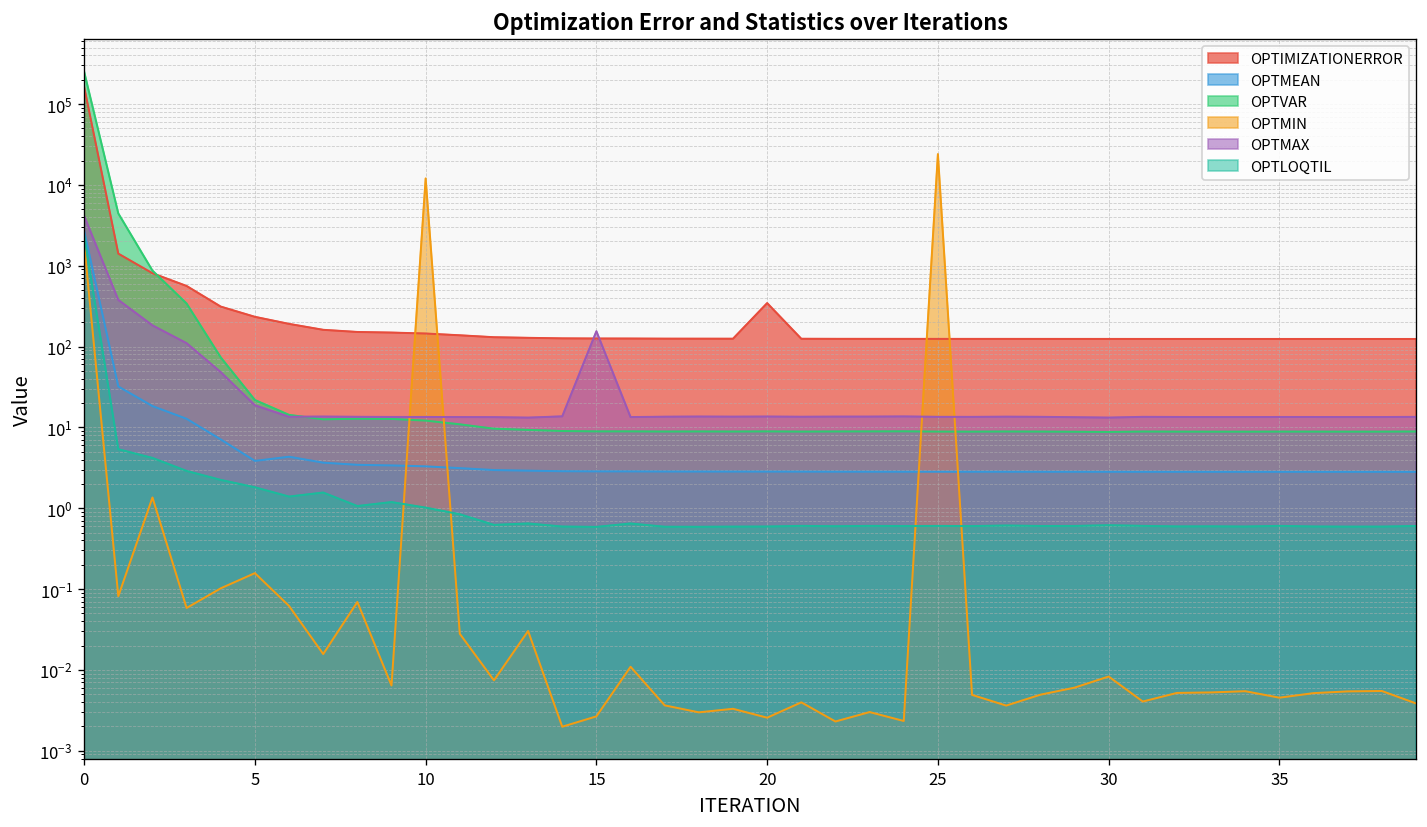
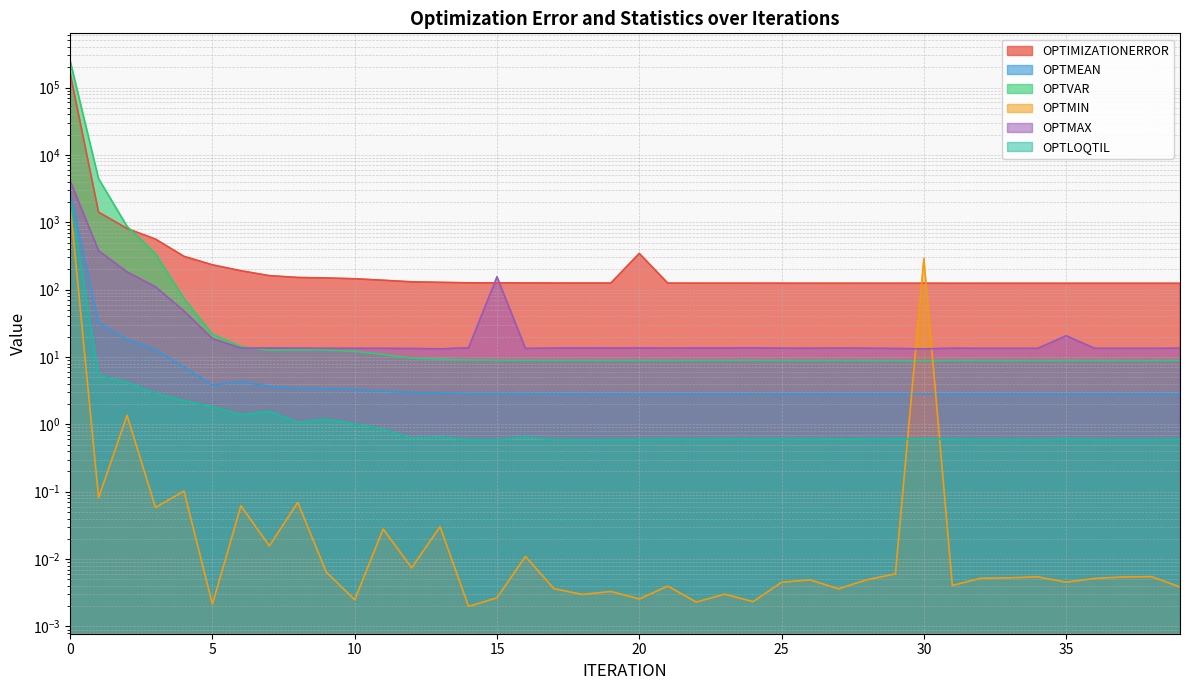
  {
    "OPTIMIZATIONERROR": {
      "0": 160000,
      "5": 230,
      "10": 140,
      "15": 130,
      "20": 300,
      "25": 120,
      "30": 120,
      "35": 120
    },
    "OPTMEAN": {
      "0": 2700,
      "5": 4,
      "10": 3,
      "15": 2.9,
      "20": 2.8,
      "25": 2.8,
      "30": 2.8,
      "35": 2.8
    },
    "OPTMIN": {
      "0": 1900,
-     "5": 0.16,
-     "10": 12000,
+     "5": 0.0021,
+     "10": 0.0025,
      "15": 0.0027,
      "20": 0.0026,
-     "25": 24000,
-     "30": 0.008,
+     "25": 0.005,
+     "30": 290,
      "35": 0.005
    },
    "OPTMAX": {
      "0": 4000,
      "5": 19,
      "10": 13,
      "15": 150,
      "20": 14,
      "25": 14,
      "30": 13,
-     "35": 13
+     "35": 21
    }
  }
